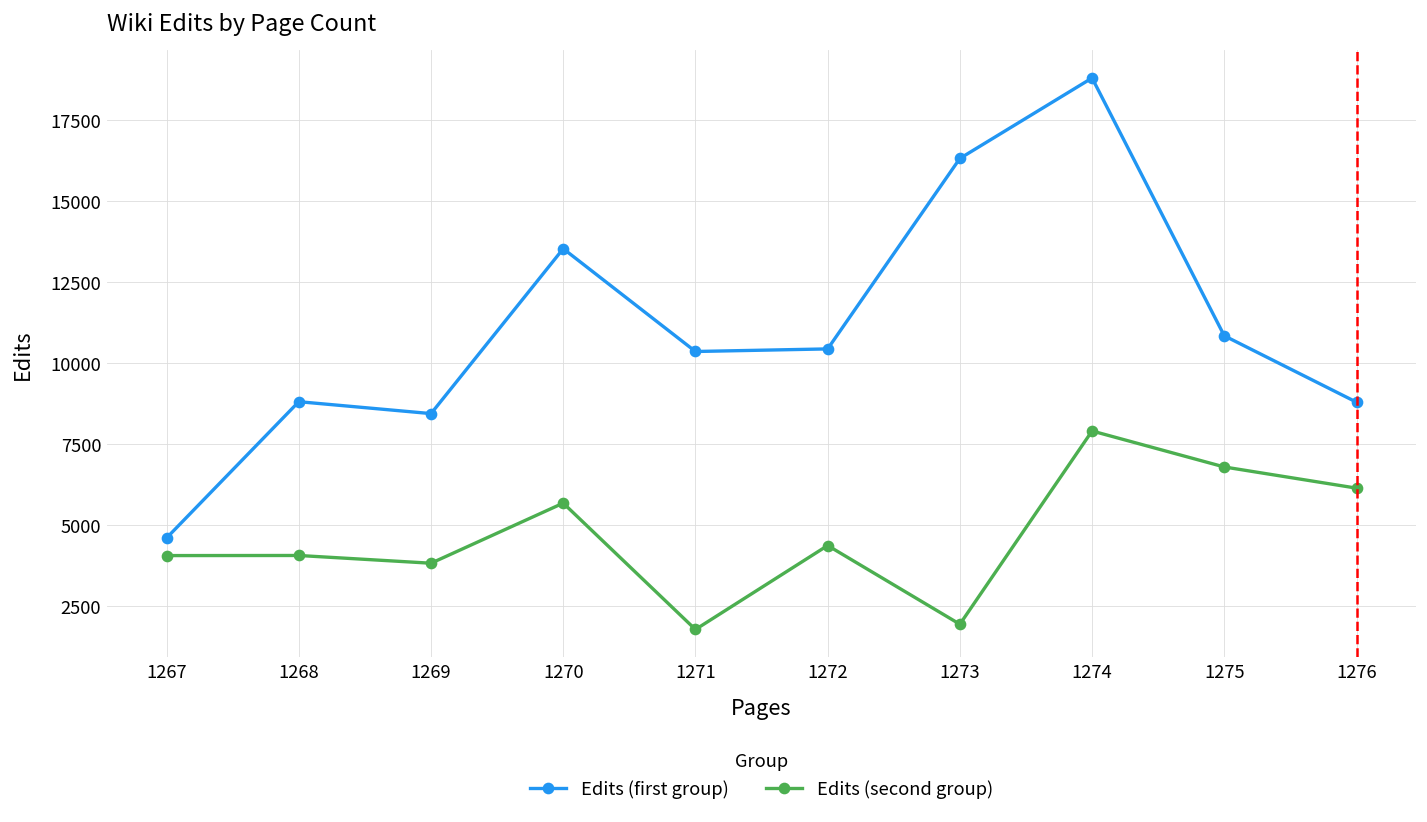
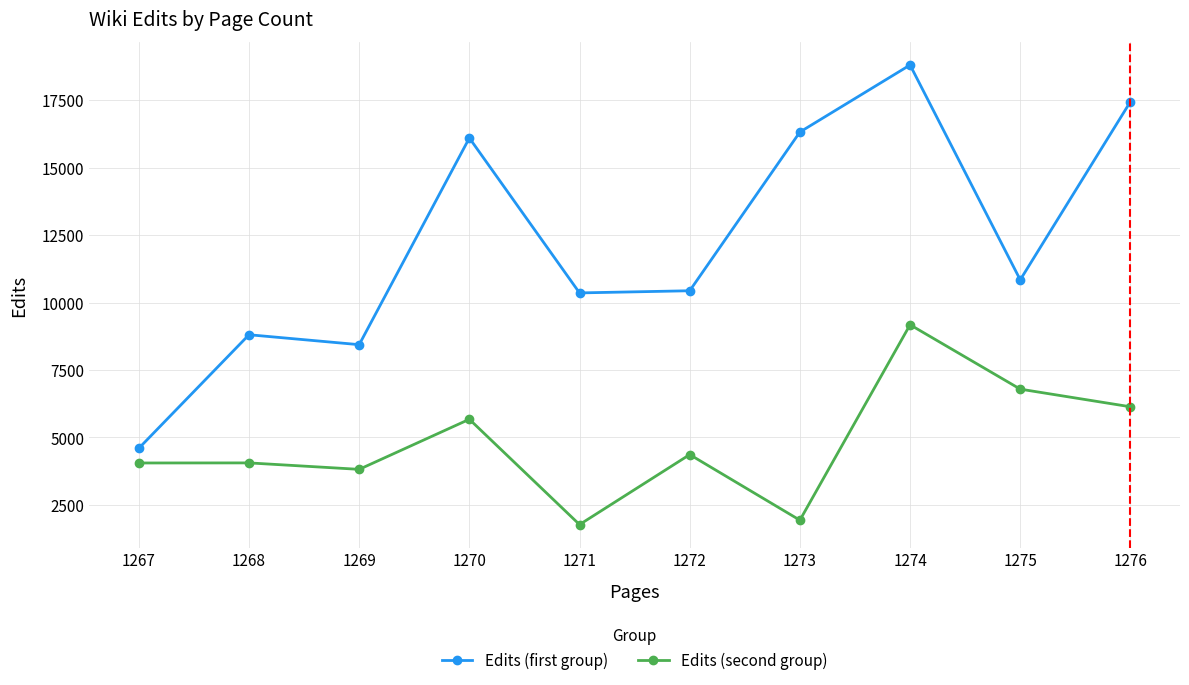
  {
    "Edits (first group)": {
      "1267": 4600,
      "1268": 8800,
      "1269": 8400,
-     "1270": 13500,
+     "1270": 16100,
      "1271": 10400,
      "1272": 10400,
      "1273": 16300,
      "1274": 18800,
      "1275": 10800,
-     "1276": 8800
+     "1276": 17400
    },
    "Edits (second group)": {
      "1267": 4100,
      "1268": 4100,
      "1269": 3800,
      "1270": 5700,
      "1271": 1800,
      "1272": 4400,
      "1273": 1900,
-     "1274": 7900,
+     "1274": 9200,
      "1275": 6800,
      "1276": 6100
    }
  }
